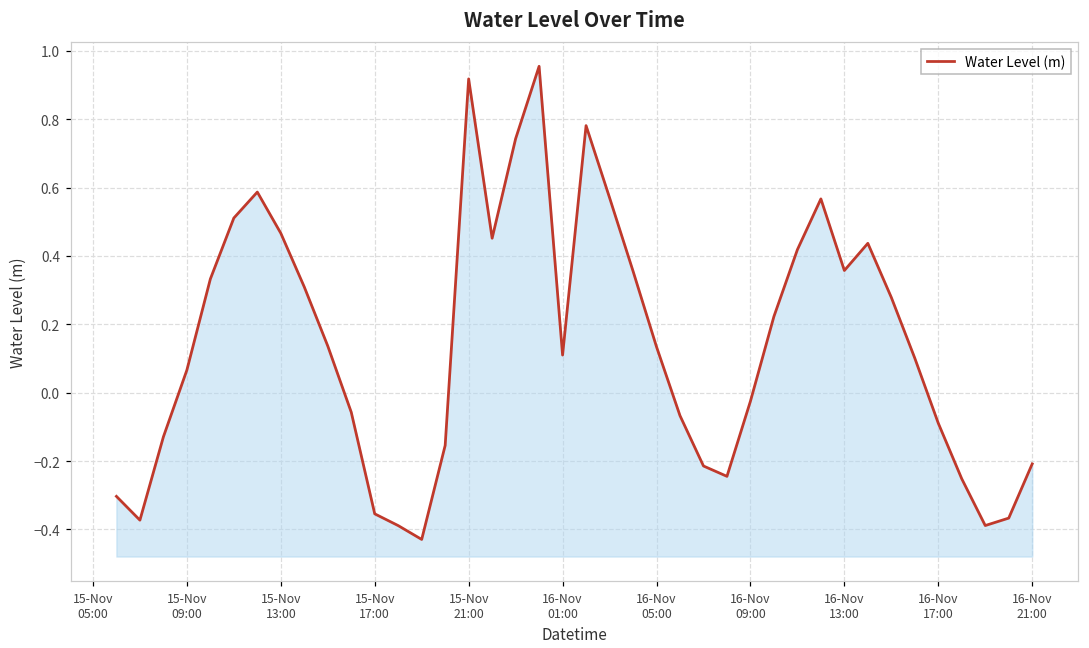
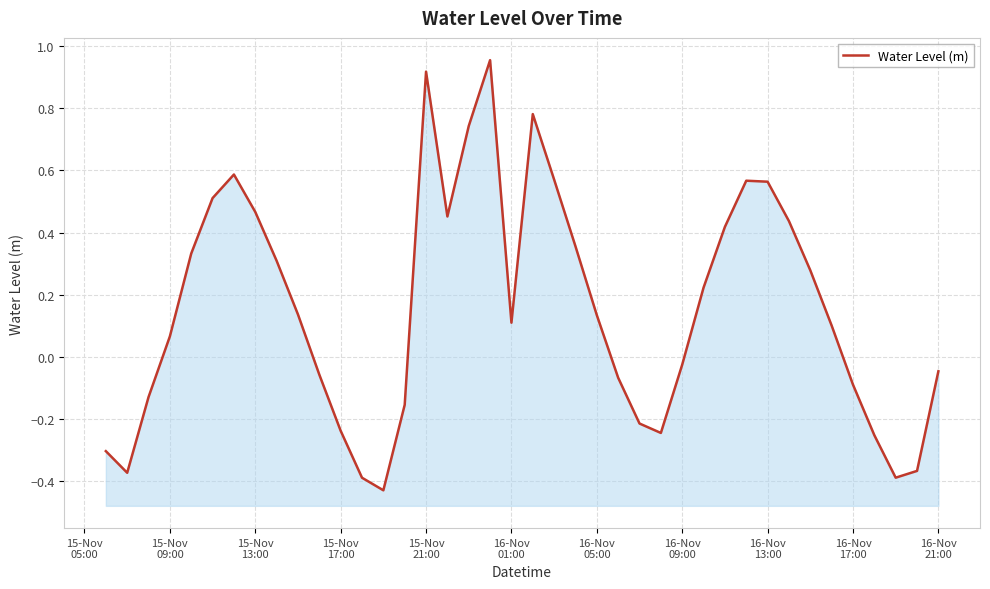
  {
    "15-Nov 09:00": 0.07,
    "15-Nov 13:00": 0.47,
-   "15-Nov 17:00": -0.35,
+   "15-Nov 17:00": -0.24,
    "15-Nov 21:00": 0.92,
    "16-Nov 01:00": 0.11,
    "16-Nov 05:00": 0.13,
    "16-Nov 09:00": -0.02,
-   "16-Nov 13:00": 0.36,
+   "16-Nov 13:00": 0.56,
    "16-Nov 17:00": -0.09,
-   "16-Nov 21:00": -0.21
+   "16-Nov 21:00": -0.05
  }
